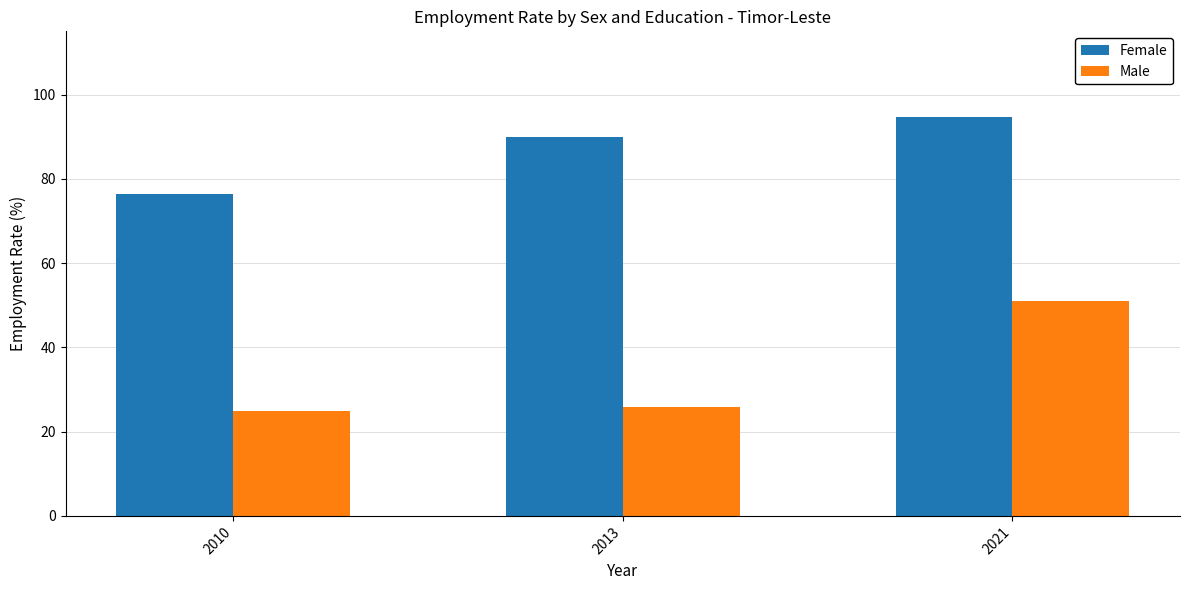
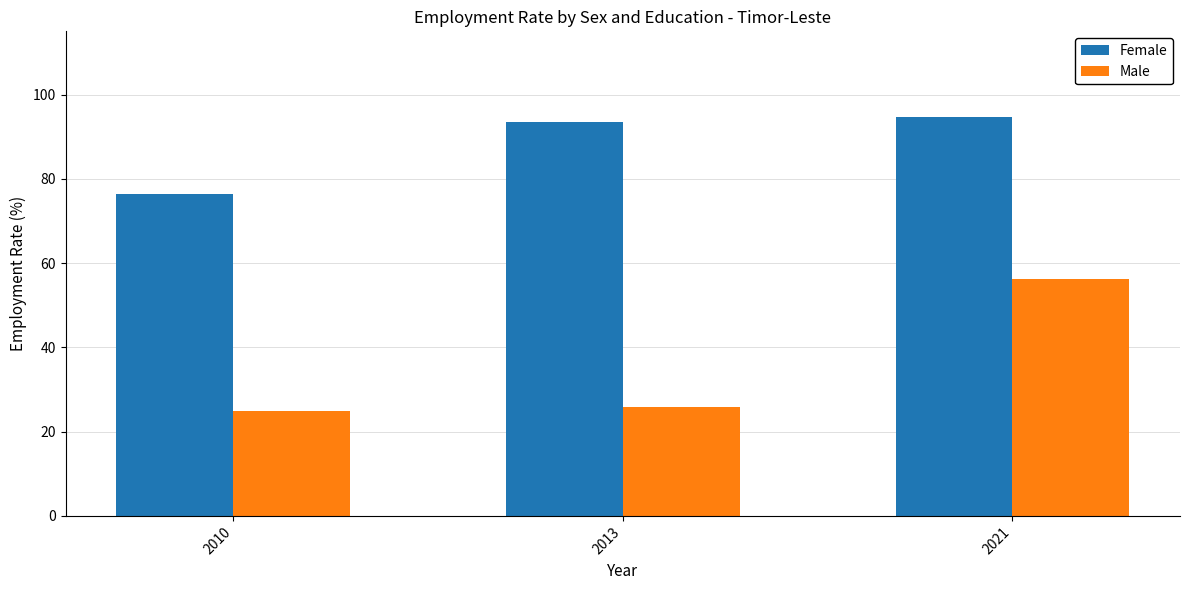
  {
    "Female": {
      "2010": 77,
-     "2013": 90,
+     "2013": 93,
      "2021": 95
    },
    "Male": {
      "2010": 25,
      "2013": 26,
-     "2021": 51
+     "2021": 56
    }
  }
